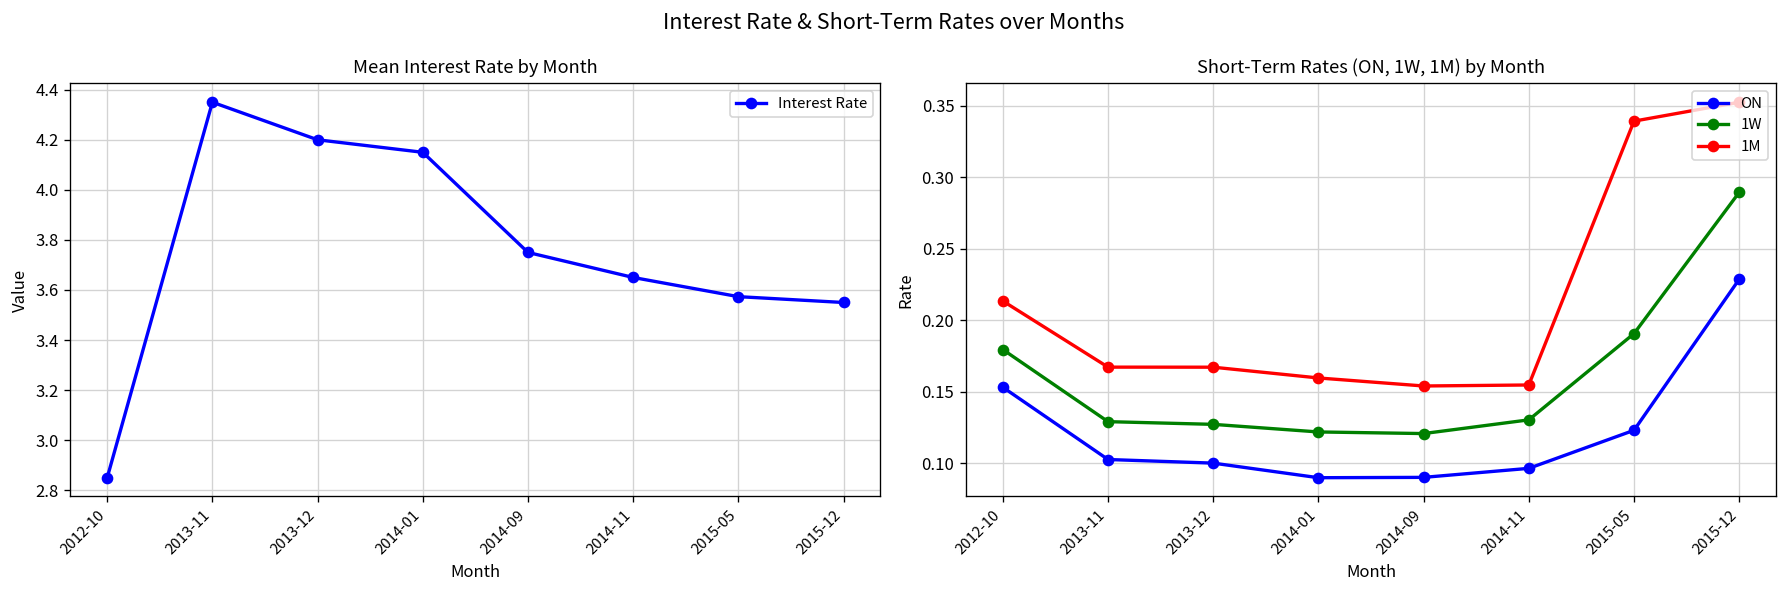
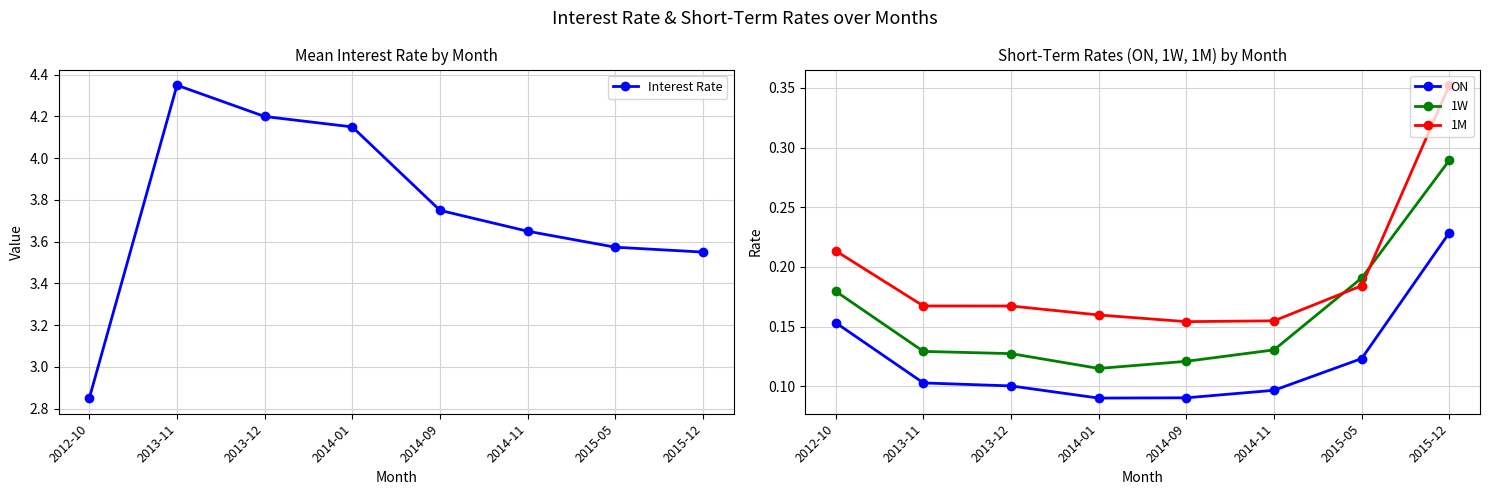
  {
    "Mean Interest Rate by Month": {
      "2012-10": 2.85,
      "2013-11": 4.35,
      "2013-12": 4.20,
      "2014-01": 4.15,
      "2014-09": 3.75,
      "2014-11": 3.65,
      "2015-05": 3.57,
      "2015-12": 3.55
    },
    "Short-Term Rates (ON, 1W, 1M) by Month": {
      "ON": {
        "2012-10": 0.153,
        "2013-11": 0.103,
        "2013-12": 0.100,
        "2014-01": 0.090,
        "2014-09": 0.090,
        "2014-11": 0.097,
        "2015-05": 0.123,
        "2015-12": 0.229
      },
      "1W": {
        "2012-10": 0.180,
        "2013-11": 0.129,
        "2013-12": 0.127,
-       "2014-01": 0.122,
+       "2014-01": 0.115,
        "2014-09": 0.121,
        "2014-11": 0.130,
        "2015-05": 0.191,
        "2015-12": 0.289
      },
      "1M": {
        "2012-10": 0.213,
        "2013-11": 0.167,
        "2013-12": 0.167,
        "2014-01": 0.160,
        "2014-09": 0.154,
        "2014-11": 0.155,
-       "2015-05": 0.339
+       "2015-05": 0.184
      }
    }
  }
